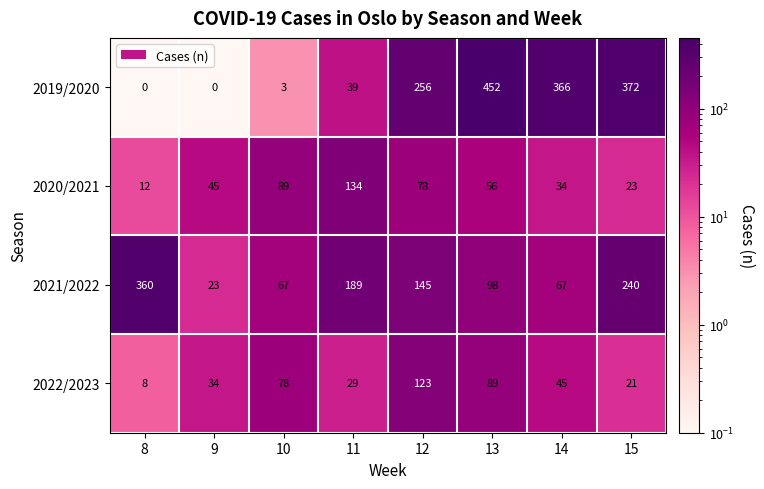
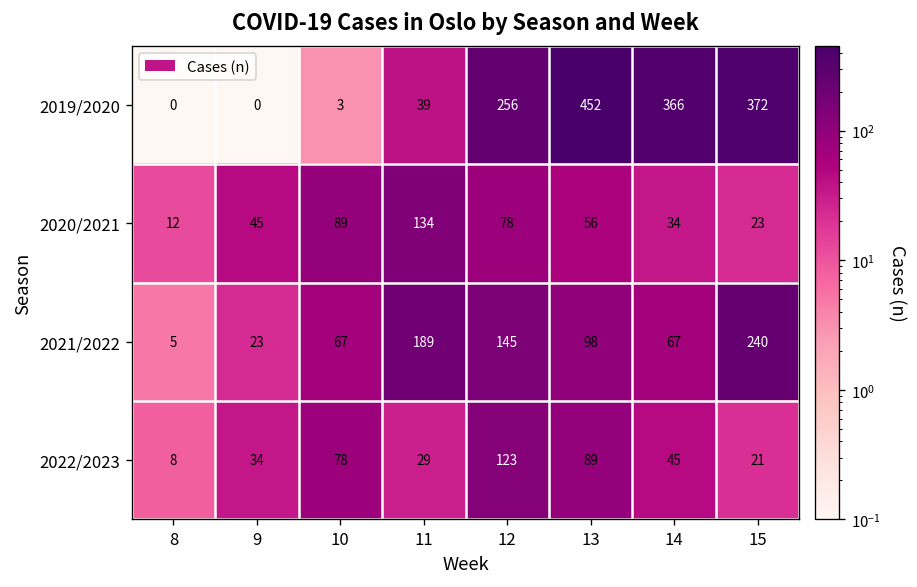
  {
    "2019/2020": {
      "8": 0,
      "9": 0,
      "10": 3,
      "11": 39,
      "12": 256,
      "13": 452,
      "14": 366,
      "15": 372
    },
    "2020/2021": {
      "8": 12,
      "9": 45,
      "10": 89,
      "11": 134,
      "12": 78,
      "13": 56,
      "14": 34,
      "15": 23
    },
    "2021/2022": {
-     "8": 360,
+     "8": 5,
      "9": 23,
      "10": 67,
      "11": 189,
      "12": 145,
      "13": 98,
      "14": 67,
      "15": 240
    },
    "2022/2023": {
      "8": 8,
      "9": 34,
      "10": 78,
      "11": 29,
      "12": 123,
      "13": 89,
      "14": 45,
      "15": 21
    }
  }
